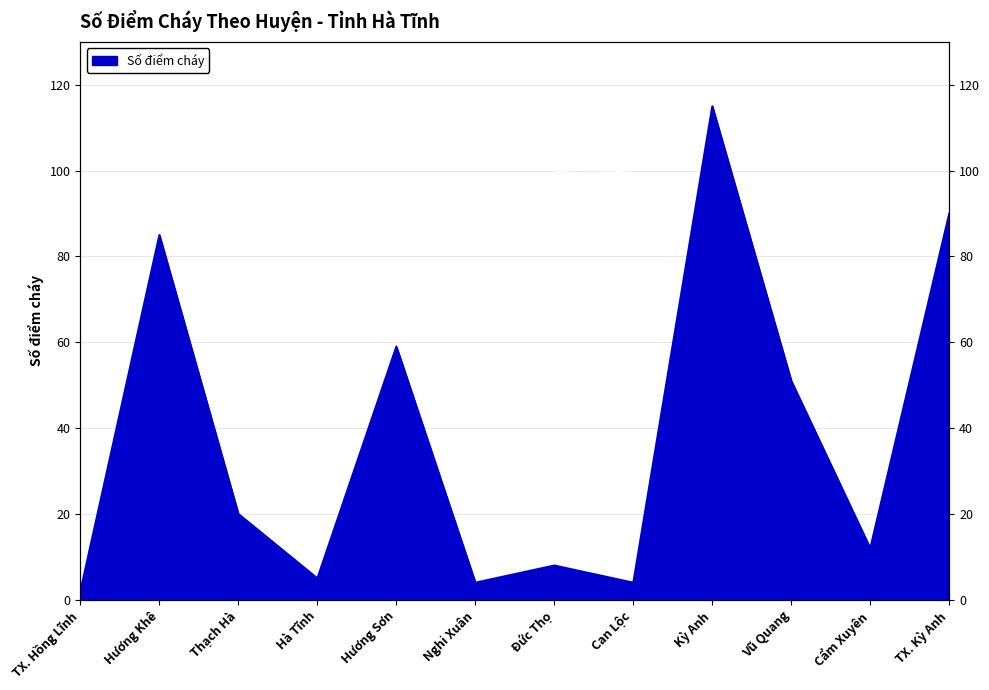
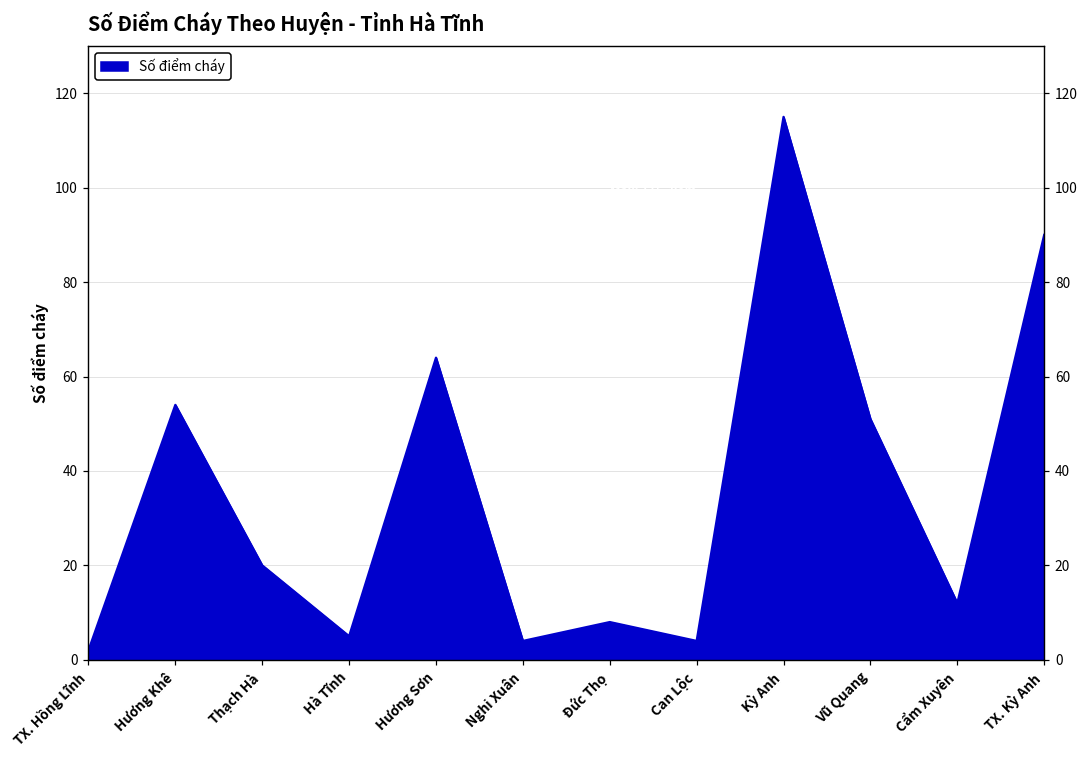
  {
    "TX. Hồng Lĩnh": 2,
-   "Hương Khê": 85,
+   "Hương Khê": 54,
    "Thạch Hà": 20,
    "Hà Tĩnh": 5,
-   "Hương Sơn": 59,
+   "Hương Sơn": 64,
    "Nghi Xuân": 4,
    "Đức Thọ": 8,
    "Can Lộc": 4,
    "Kỳ Anh": 115,
    "Vũ Quang": 51,
    "Cẩm Xuyên": 12,
    "TX. Kỳ Anh": 90
  }
